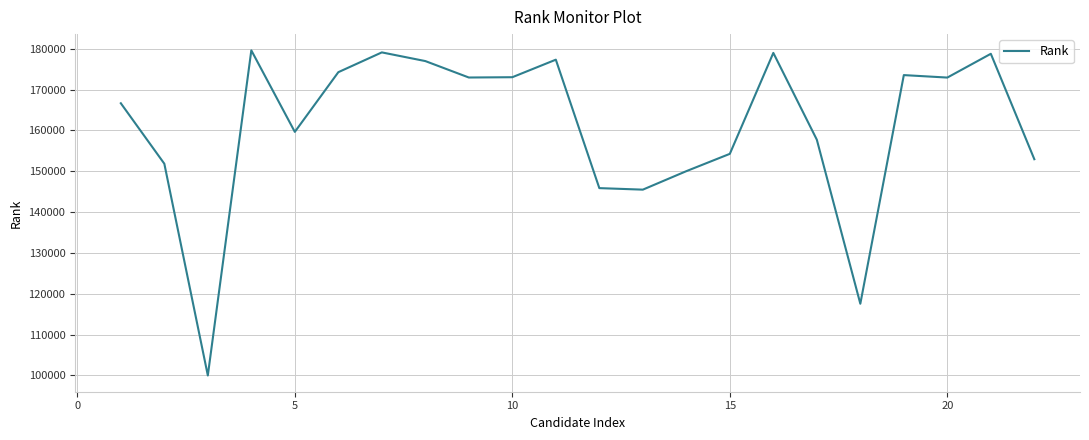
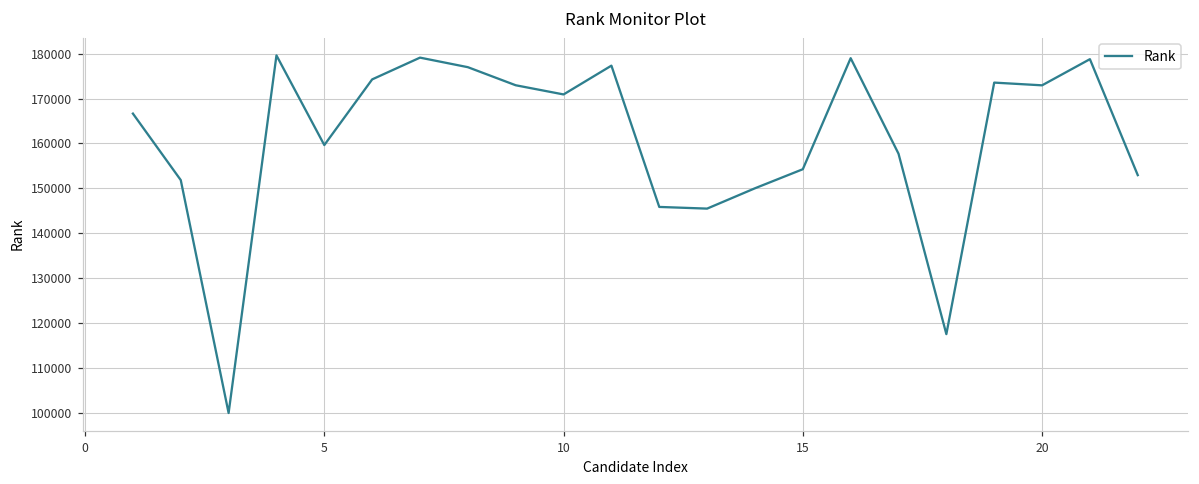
  {
    "5": 160000,
-   "10": 173000,
+   "10": 171000,
    "15": 154000,
    "20": 173000
  }
